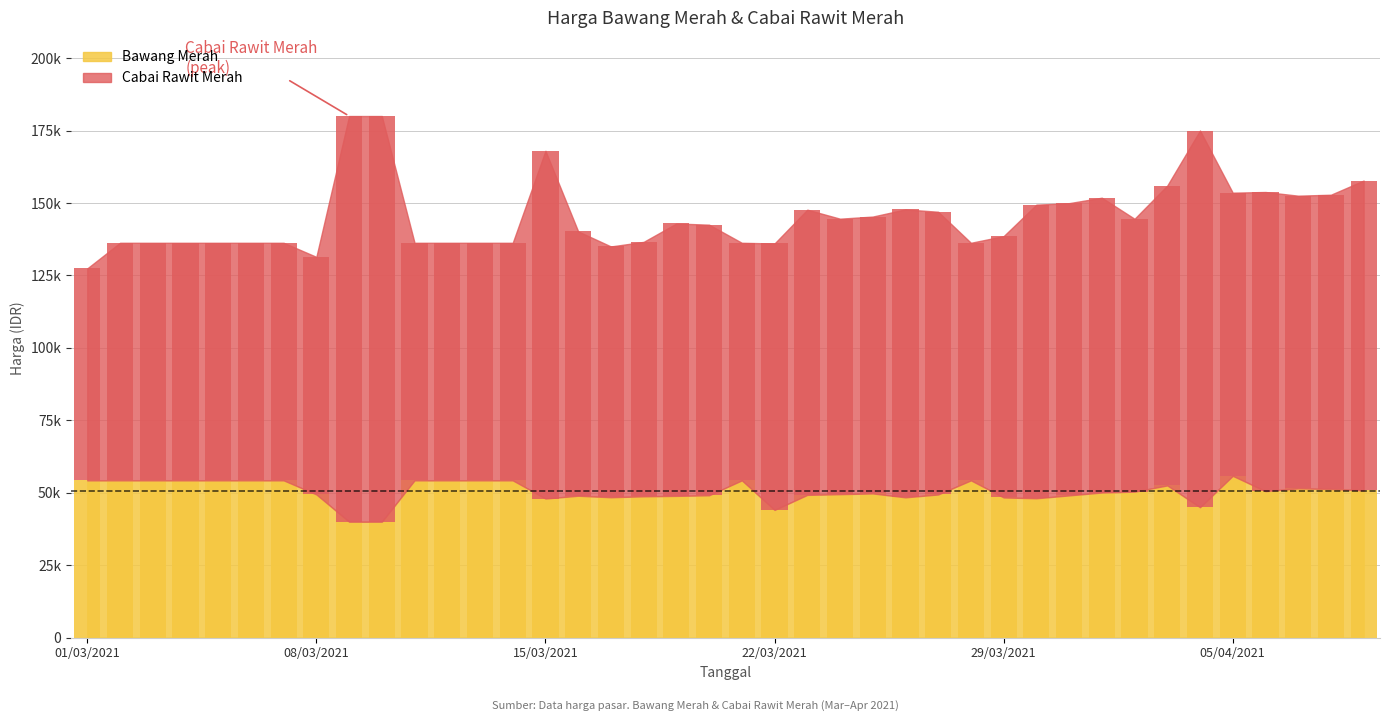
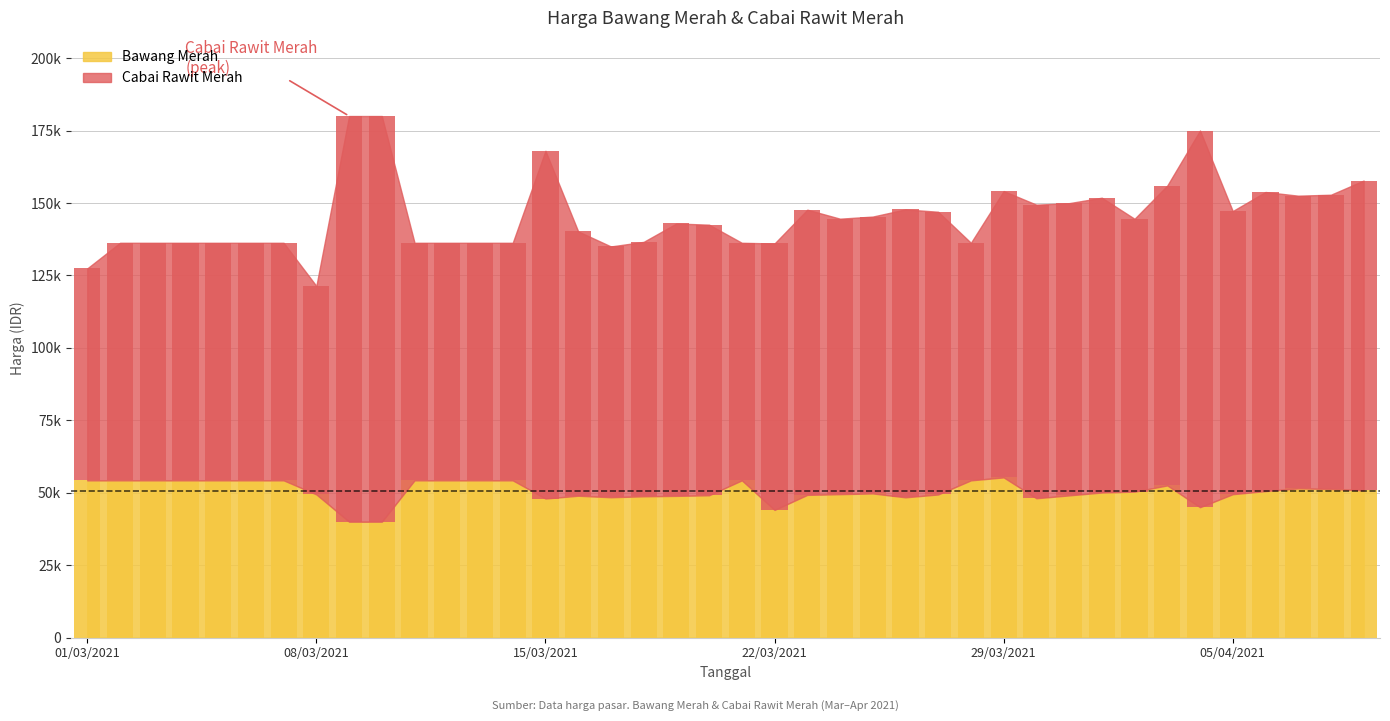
  {
    "Bawang Merah": {
      "01/03/2021": 54000,
      "08/03/2021": 49000,
      "15/03/2021": 48000,
      "22/03/2021": 44000,
-     "29/03/2021": 48000,
-     "05/04/2021": 56000
+     "29/03/2021": 55000,
+     "05/04/2021": 49000
    },
    "Cabai Rawit Merah": {
      "01/03/2021": 73000,
-     "08/03/2021": 82000,
+     "08/03/2021": 72000,
      "15/03/2021": 120000,
      "22/03/2021": 92000,
-     "29/03/2021": 90000,
+     "29/03/2021": 99000,
      "05/04/2021": 98000
    }
  }
